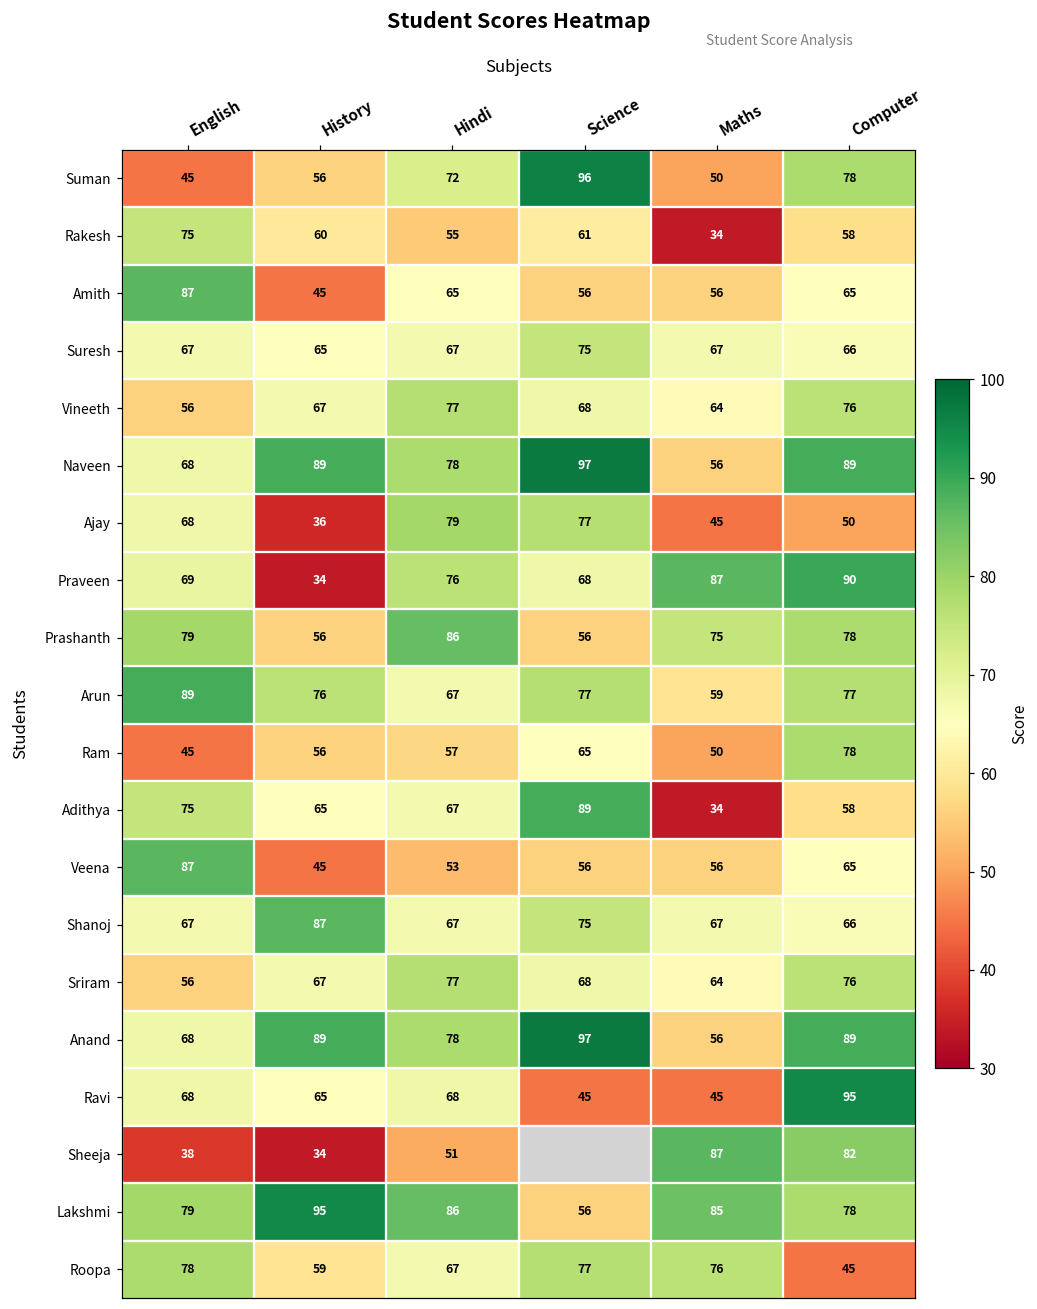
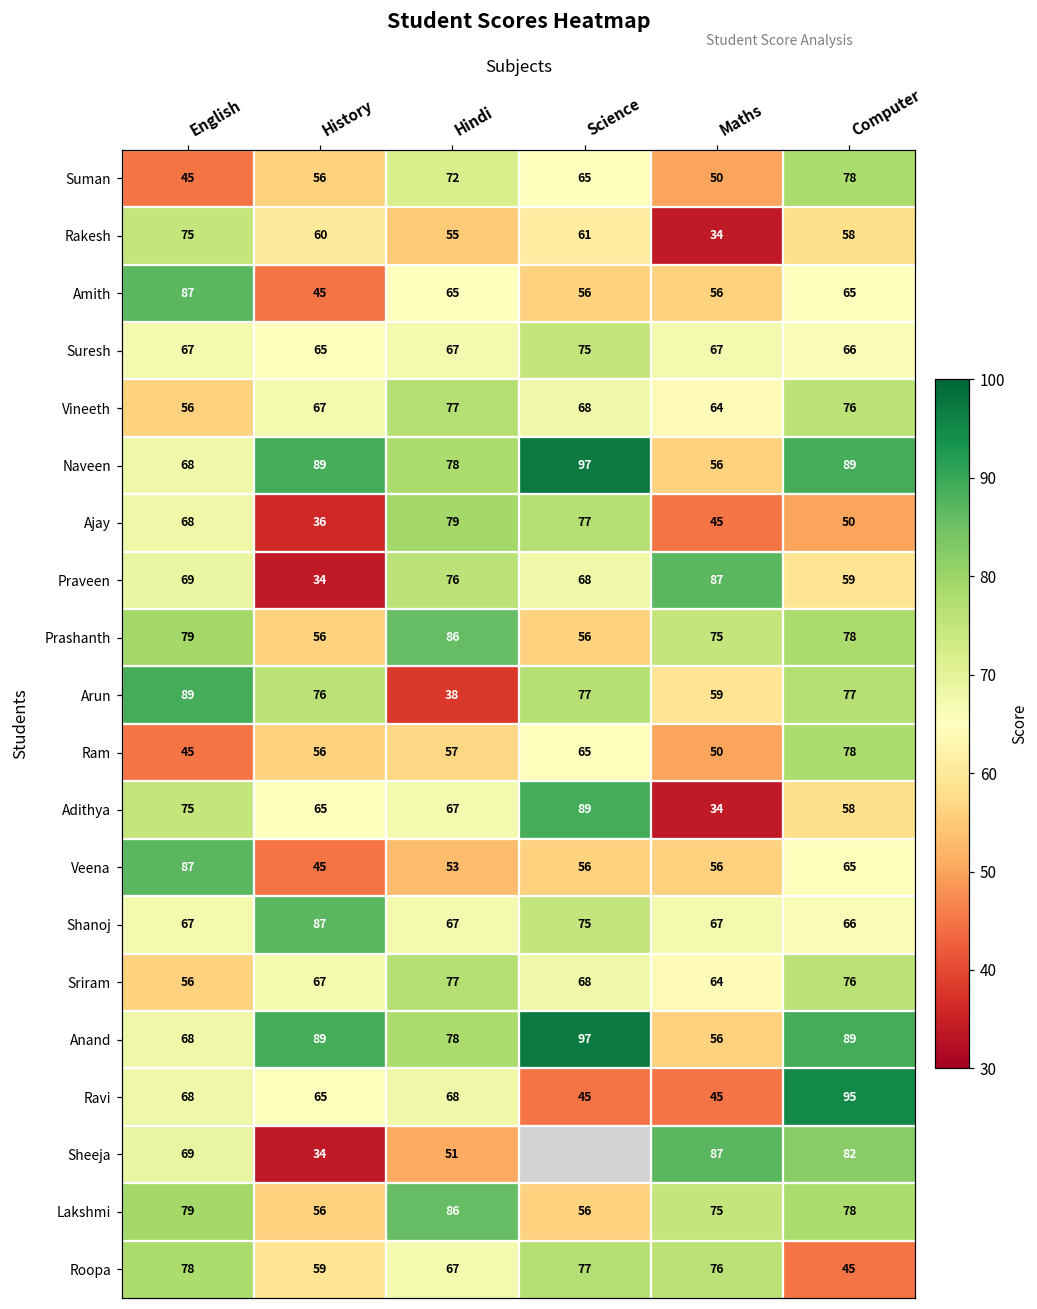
  {
    "Suman": {
      "English": 45,
      "History": 56,
      "Hindi": 72,
-     "Science": 96,
+     "Science": 65,
      "Maths": 50,
      "Computer": 78
    },
    "Rakesh": {
      "English": 75,
      "History": 60,
      "Hindi": 55,
      "Science": 61,
      "Maths": 34,
      "Computer": 58
    },
    "Amith": {
      "English": 87,
      "History": 45,
      "Hindi": 65,
      "Science": 56,
      "Maths": 56,
      "Computer": 65
    },
    "Suresh": {
      "English": 67,
      "History": 65,
      "Hindi": 67,
      "Science": 75,
      "Maths": 67,
      "Computer": 66
    },
    "Vineeth": {
      "English": 56,
      "History": 67,
      "Hindi": 77,
      "Science": 68,
      "Maths": 64,
      "Computer": 76
    },
    "Naveen": {
      "English": 68,
      "History": 89,
      "Hindi": 78,
      "Science": 97,
      "Maths": 56,
      "Computer": 89
    },
    "Ajay": {
      "English": 68,
      "History": 36,
      "Hindi": 79,
      "Science": 77,
      "Maths": 45,
      "Computer": 50
    },
    "Praveen": {
      "English": 69,
      "History": 34,
      "Hindi": 76,
      "Science": 68,
      "Maths": 87,
-     "Computer": 90
+     "Computer": 59
    },
    "Prashanth": {
      "English": 79,
      "History": 56,
      "Hindi": 86,
      "Science": 56,
      "Maths": 75,
      "Computer": 78
    },
    "Arun": {
      "English": 89,
      "History": 76,
-     "Hindi": 67,
+     "Hindi": 38,
      "Science": 77,
      "Maths": 59,
      "Computer": 77
    },
    "Ram": {
      "English": 45,
      "History": 56,
      "Hindi": 57,
      "Science": 65,
      "Maths": 50,
      "Computer": 78
    },
    "Adithya": {
      "English": 75,
      "History": 65,
      "Hindi": 67,
      "Science": 89,
      "Maths": 34,
      "Computer": 58
    },
    "Veena": {
      "English": 87,
      "History": 45,
      "Hindi": 53,
      "Science": 56,
      "Maths": 56,
      "Computer": 65
    },
    "Shanoj": {
      "English": 67,
      "History": 87,
      "Hindi": 67,
      "Science": 75,
      "Maths": 67,
      "Computer": 66
    },
    "Sriram": {
      "English": 56,
      "History": 67,
      "Hindi": 77,
      "Science": 68,
      "Maths": 64,
      "Computer": 76
    },
    "Anand": {
      "English": 68,
      "History": 89,
      "Hindi": 78,
      "Science": 97,
      "Maths": 56,
      "Computer": 89
    },
    "Ravi": {
      "English": 68,
      "History": 65,
      "Hindi": 68,
      "Science": 45,
      "Maths": 45,
      "Computer": 95
    },
    "Sheeja": {
-     "English": 38,
+     "English": 69,
      "History": 34,
      "Hindi": 51,
      "Maths": 87,
      "Computer": 82
    },
    "Lakshmi": {
      "English": 79,
-     "History": 95,
+     "History": 56,
      "Hindi": 86,
      "Science": 56,
-     "Maths": 85,
+     "Maths": 75,
      "Computer": 78
    },
    "Roopa": {
      "English": 78,
      "History": 59,
      "Hindi": 67,
      "Science": 77,
      "Maths": 76,
      "Computer": 45
    }
  }
